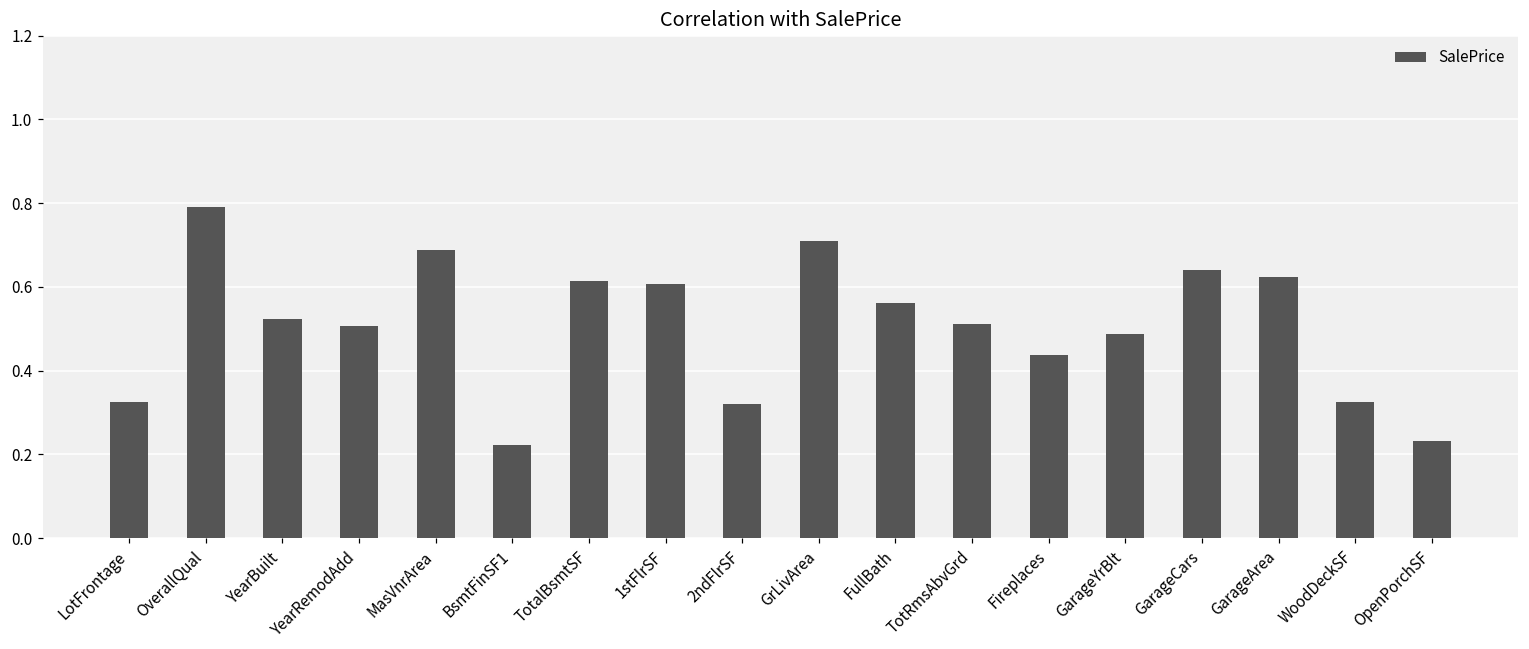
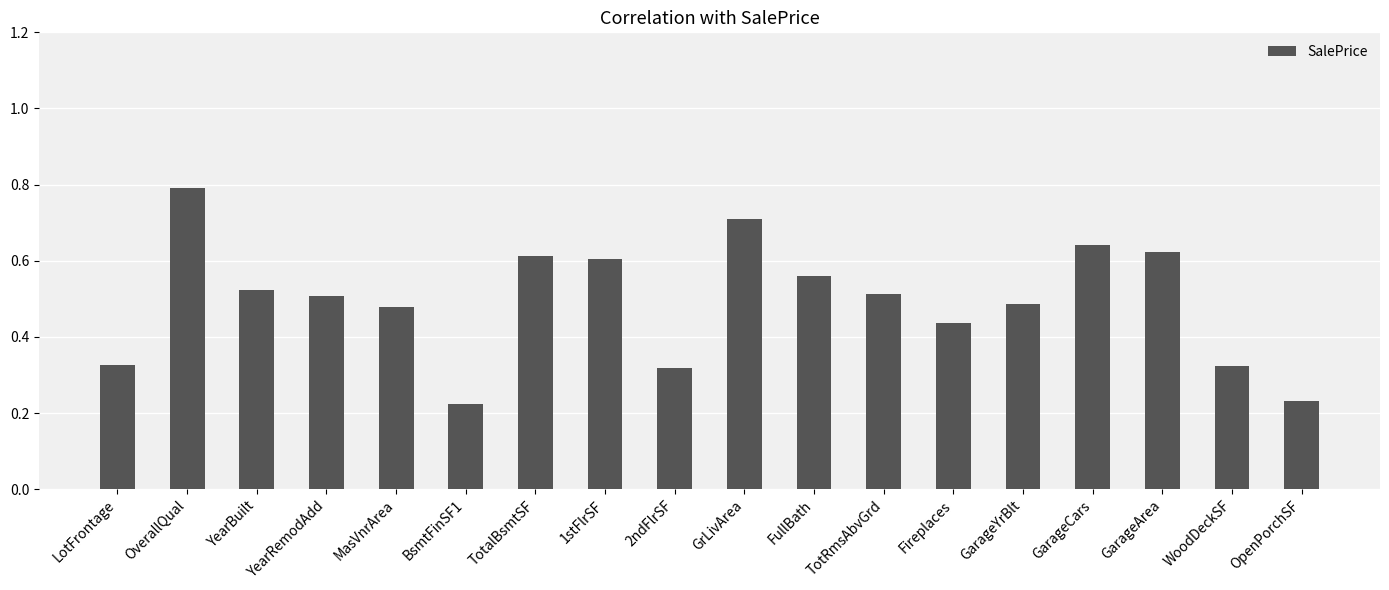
  {
    "LotFrontage": 0.33,
    "OverallQual": 0.79,
    "YearBuilt": 0.52,
    "YearRemodAdd": 0.51,
-   "MasVnrArea": 0.69,
+   "MasVnrArea": 0.48,
    "BsmtFinSF1": 0.22,
    "TotalBsmtSF": 0.61,
    "1stFlrSF": 0.61,
    "2ndFlrSF": 0.32,
    "GrLivArea": 0.71,
    "FullBath": 0.56,
    "TotRmsAbvGrd": 0.51,
    "Fireplaces": 0.44,
    "GarageYrBlt": 0.49,
    "GarageCars": 0.64,
    "GarageArea": 0.62,
    "WoodDeckSF": 0.32,
    "OpenPorchSF": 0.23
  }
